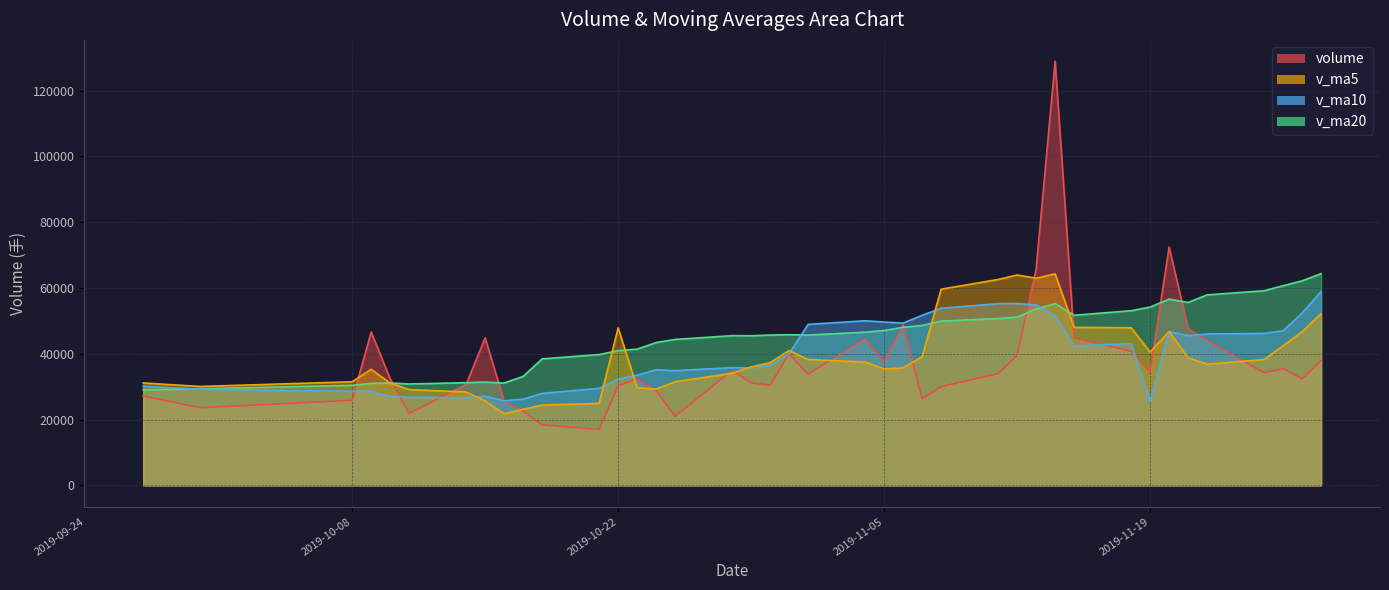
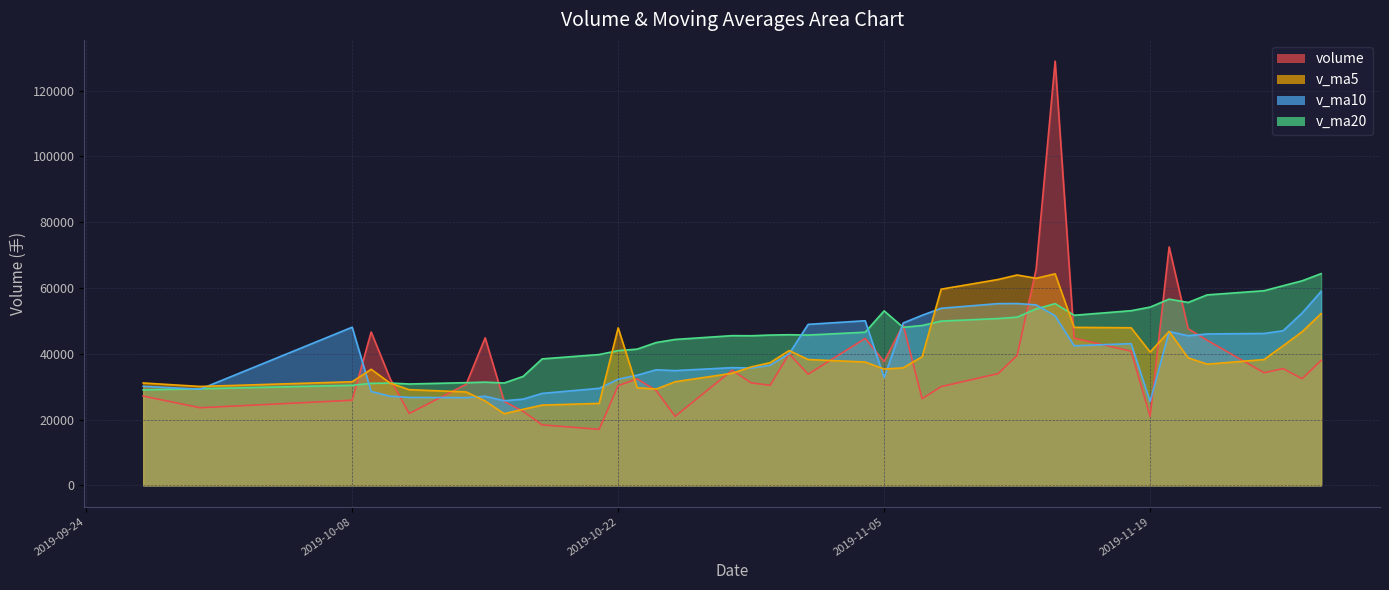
  {
    "volume": {
      "2019-10-08": 26000,
      "2019-10-22": 30000,
      "2019-11-05": 38000,
-     "2019-11-19": 35000
+     "2019-11-19": 21000
    },
    "v_ma20": {
      "2019-10-08": 30000,
      "2019-10-22": 41000,
-     "2019-11-05": 47000,
+     "2019-11-05": 53000,
      "2019-11-19": 54000
    },
    "v_ma10": {
-     "2019-10-08": 29000,
+     "2019-10-08": 48000,
      "2019-10-22": 32000,
-     "2019-11-05": 50000,
+     "2019-11-05": 33000,
      "2019-11-19": 26000
    },
    "v_ma5": {
      "2019-10-08": 32000,
      "2019-10-22": 48000,
      "2019-11-05": 35000,
      "2019-11-19": 41000
    }
  }
